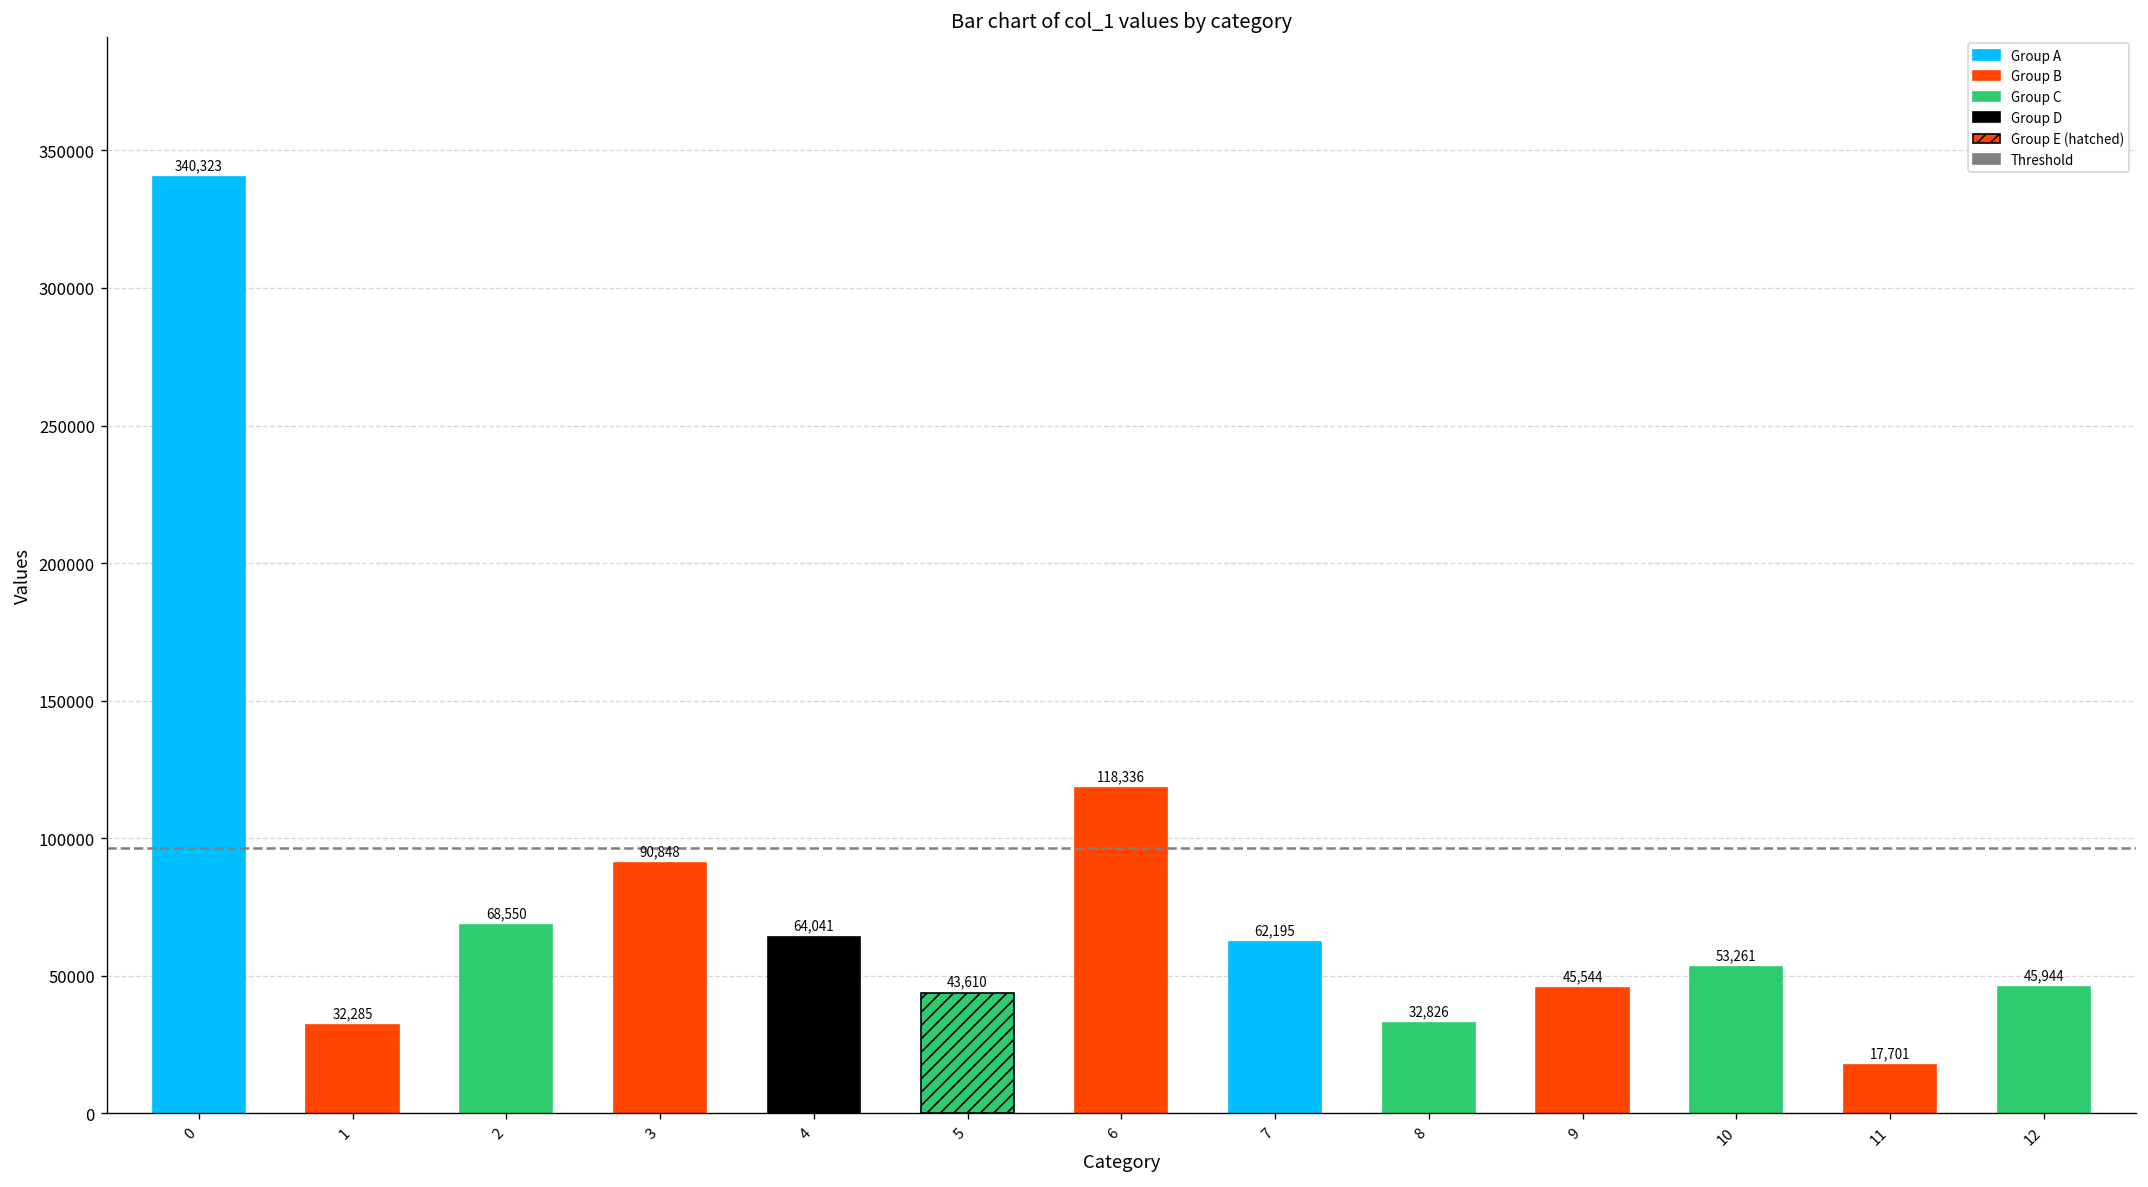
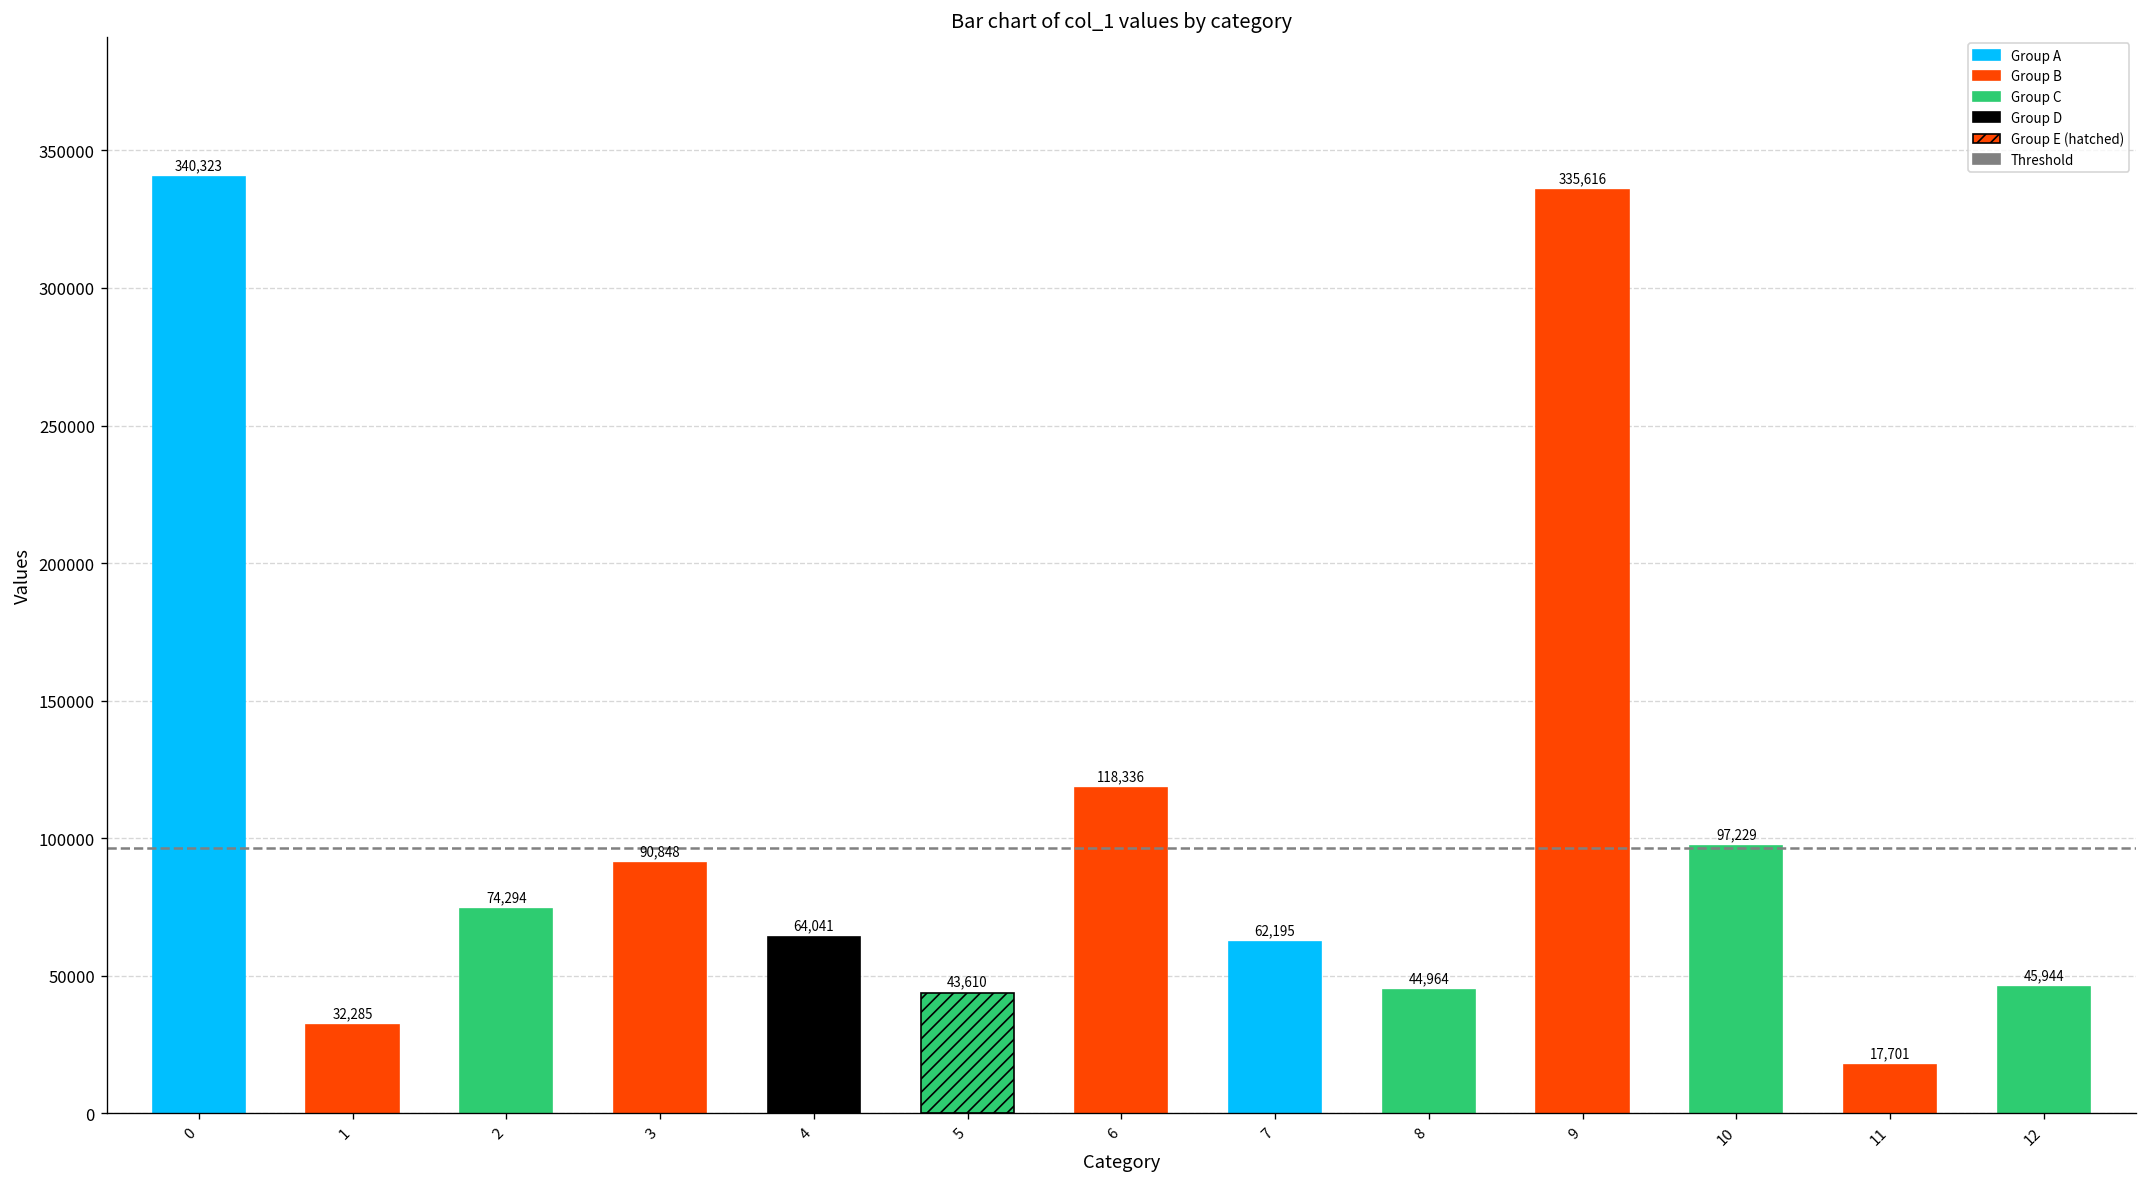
  {
    "0": "340,323",
    "1": "32,285",
-   "2": "68,550",
+   "2": "74,294",
    "3": "90,848",
    "4": "64,041",
    "5": "43,610",
    "6": "118,336",
    "7": "62,195",
-   "8": "32,826",
-   "9": "45,544",
-   "10": "53,261",
+   "8": "44,964",
+   "9": "335,616",
+   "10": "97,229",
    "11": "17,701",
    "12": "45,944"
  }
